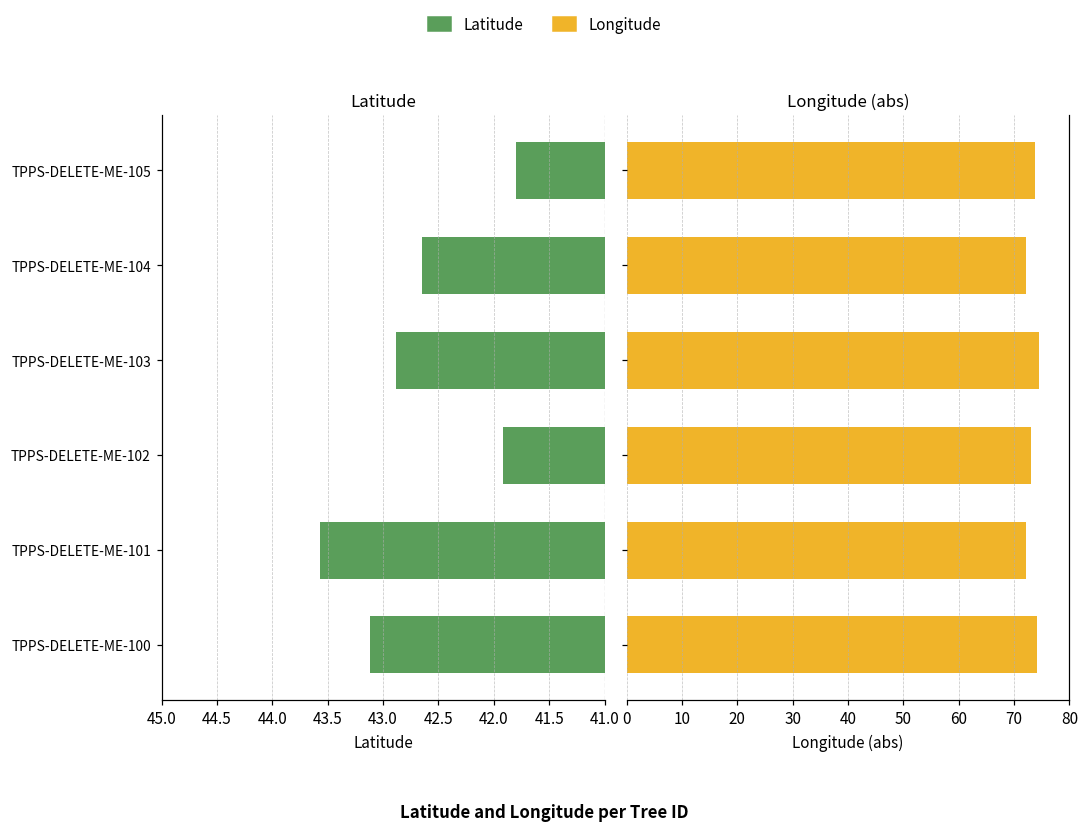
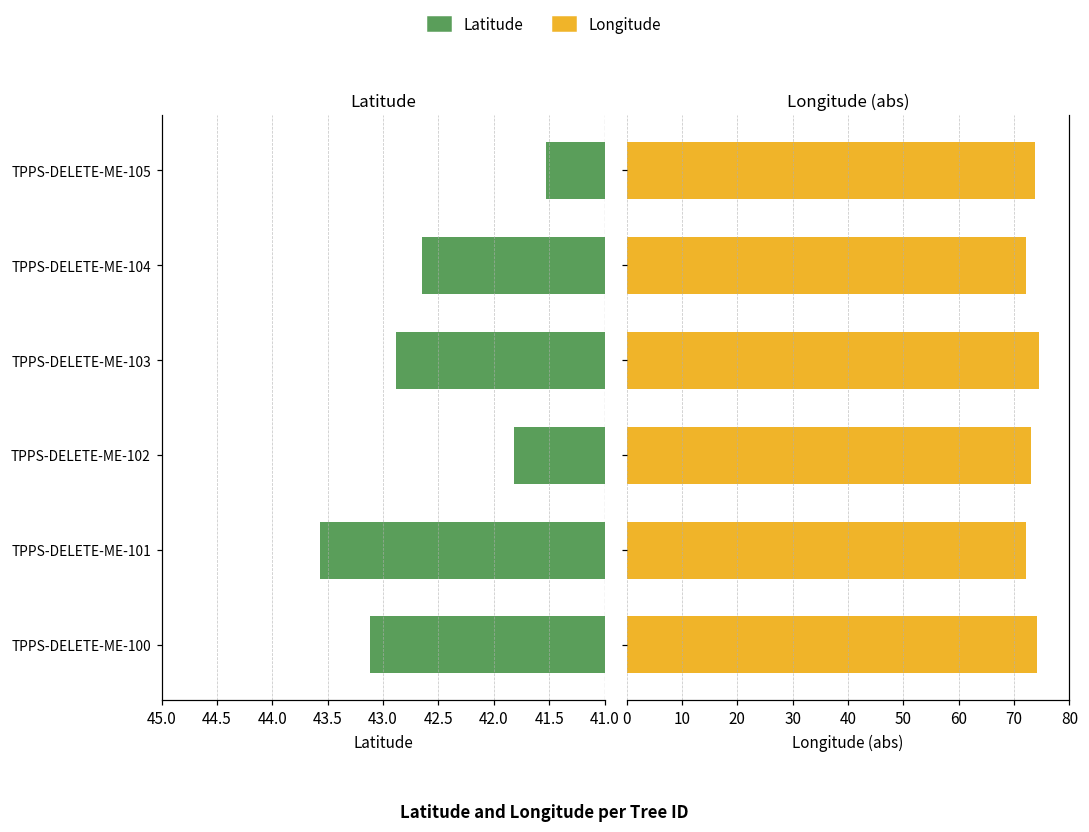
  {
    "Latitude": {
-     "TPPS-DELETE-ME-105": 41.80,
+     "TPPS-DELETE-ME-105": 41.53,
      "TPPS-DELETE-ME-104": 42.65,
      "TPPS-DELETE-ME-103": 42.88,
-     "TPPS-DELETE-ME-102": 41.92,
+     "TPPS-DELETE-ME-102": 41.82,
      "TPPS-DELETE-ME-101": 43.57,
      "TPPS-DELETE-ME-100": 43.12
    }
  }
